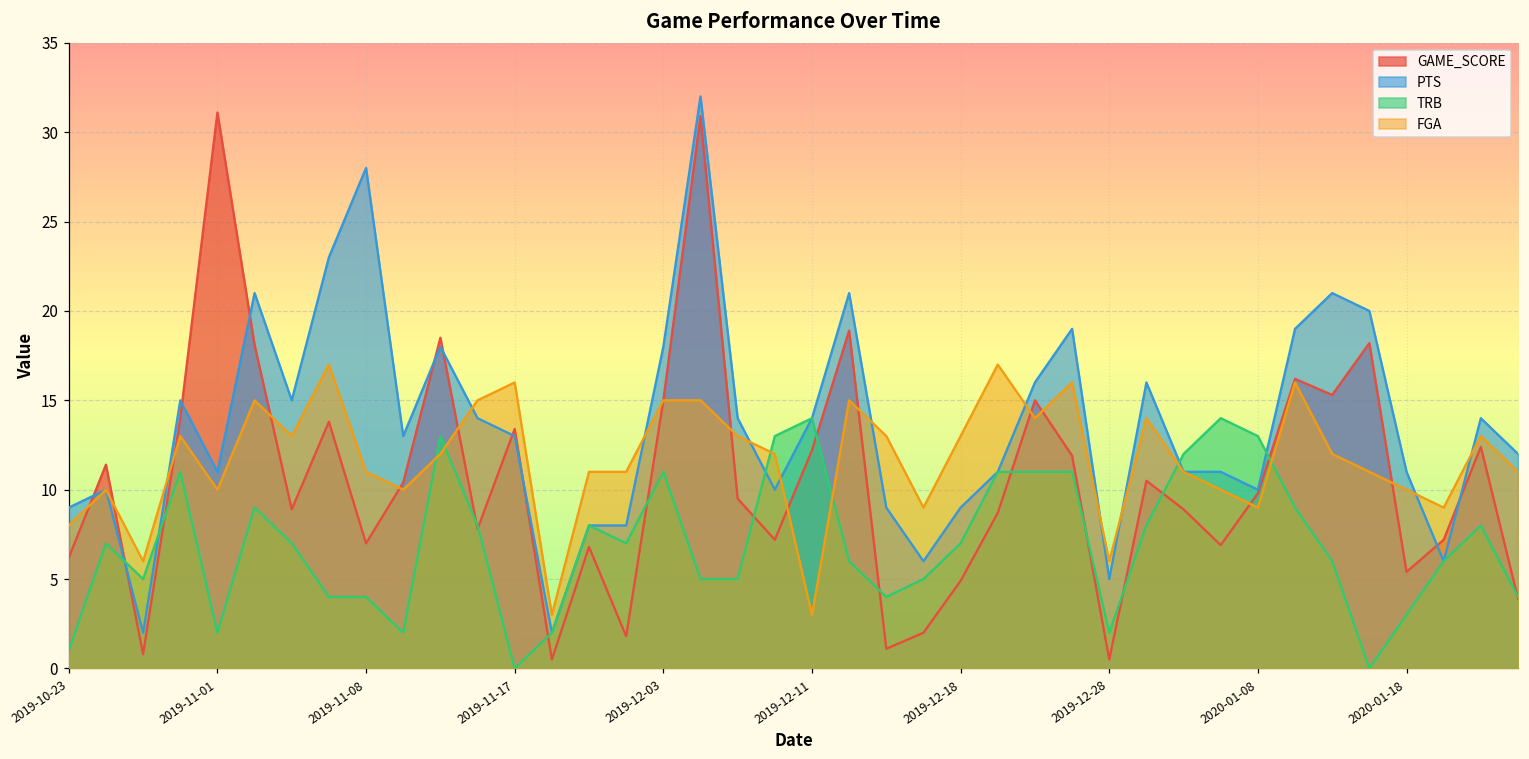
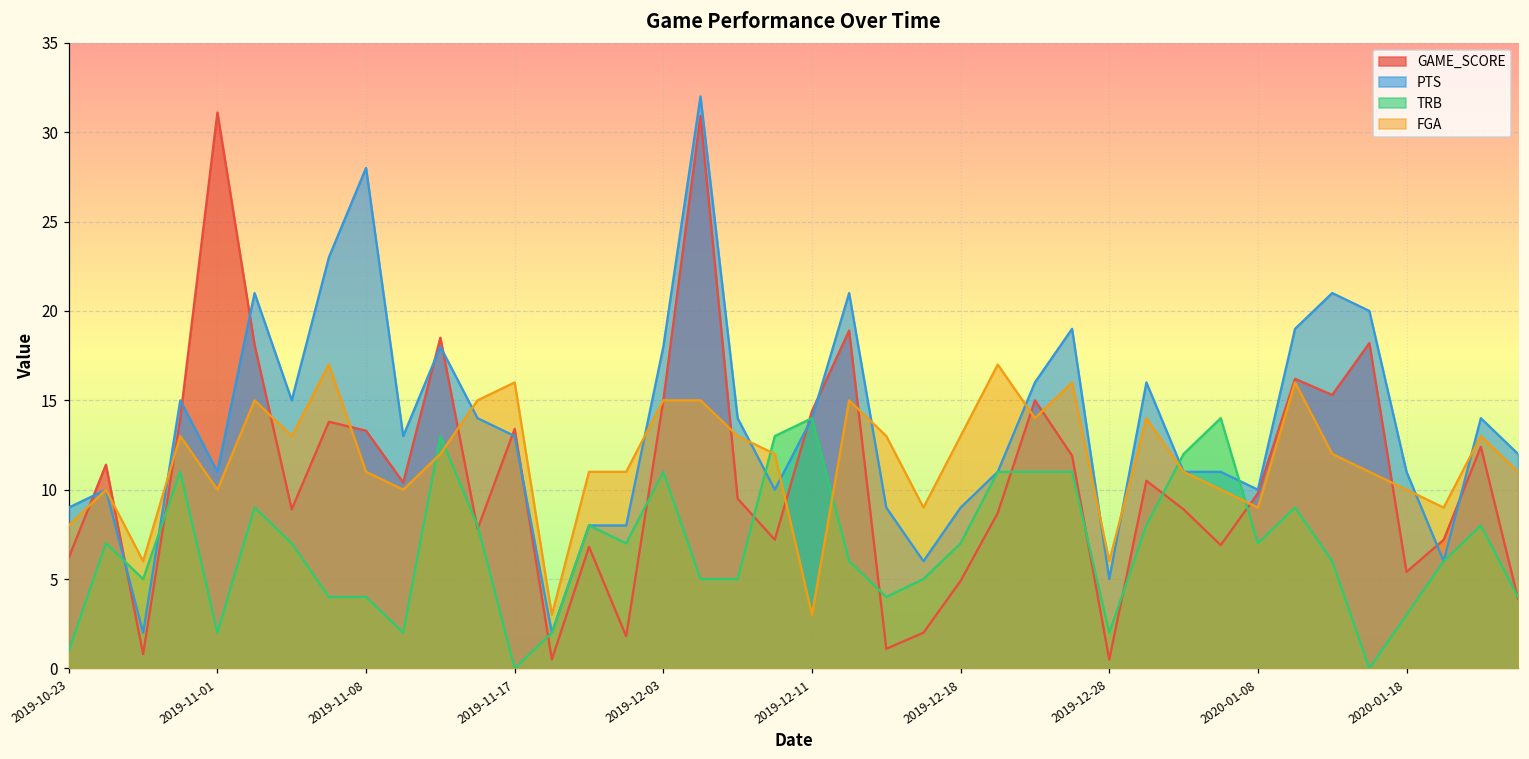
  {
    "GAME_SCORE": {
      "2019-10-23": 6.2,
      "2019-11-01": 31.1,
-     "2019-11-08": 7.0,
+     "2019-11-08": 13.3,
      "2019-11-17": 13.4,
-     "2019-12-11": 12.2,
+     "2019-12-11": 14.4,
      "2019-12-18": 4.9,
      "2019-12-28": 0.5,
      "2020-01-08": 9.8,
      "2020-01-18": 5.4
    },
    "PTS": {
      "2019-10-23": 9.0,
      "2019-11-01": 11.0,
      "2019-11-08": 28.0,
      "2019-11-17": 13.0,
      "2019-12-03": 18.0,
      "2019-12-18": 9.0,
      "2019-12-28": 5.0,
      "2020-01-08": 10.0,
      "2020-01-18": 11.0
    },
    "TRB": {
      "2019-10-23": 1,
      "2019-11-01": 2,
      "2019-11-08": 4,
      "2019-11-17": 0,
      "2019-12-03": 11,
      "2019-12-18": 7,
      "2019-12-28": 2,
-     "2020-01-08": 13,
+     "2020-01-08": 7,
      "2020-01-18": 3
    },
    "FGA": {
      "2019-10-23": 8.0,
      "2019-11-01": 10.0,
      "2019-11-08": 11.0,
      "2019-11-17": 16.0,
      "2019-12-11": 3.0,
      "2019-12-18": 13.0,
      "2019-12-28": 6.0,
      "2020-01-08": 9.0,
      "2020-01-18": 10.0
    }
  }
